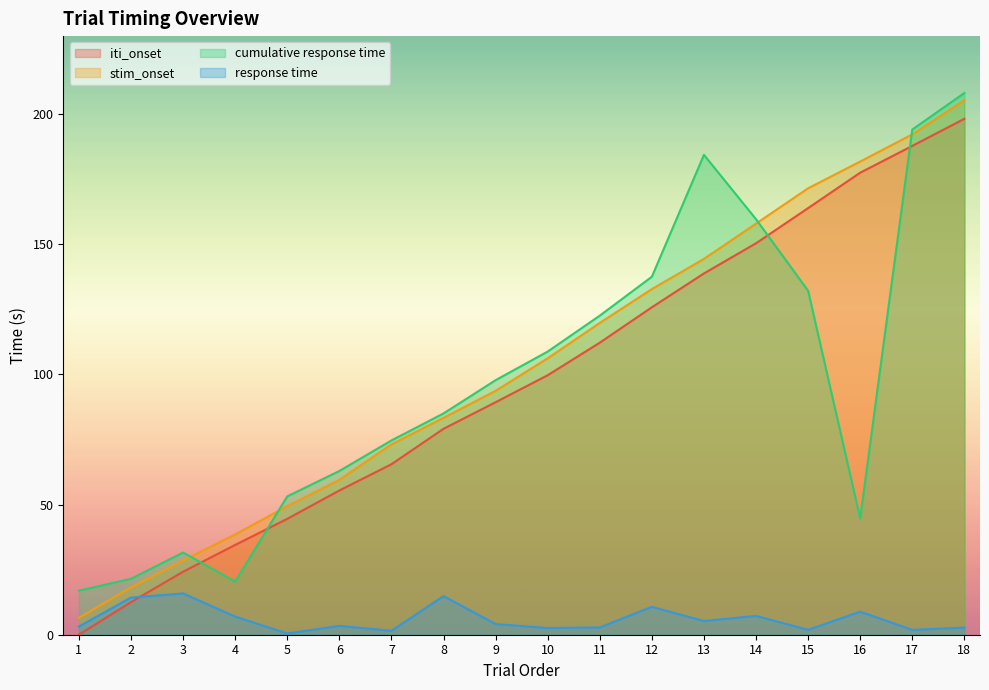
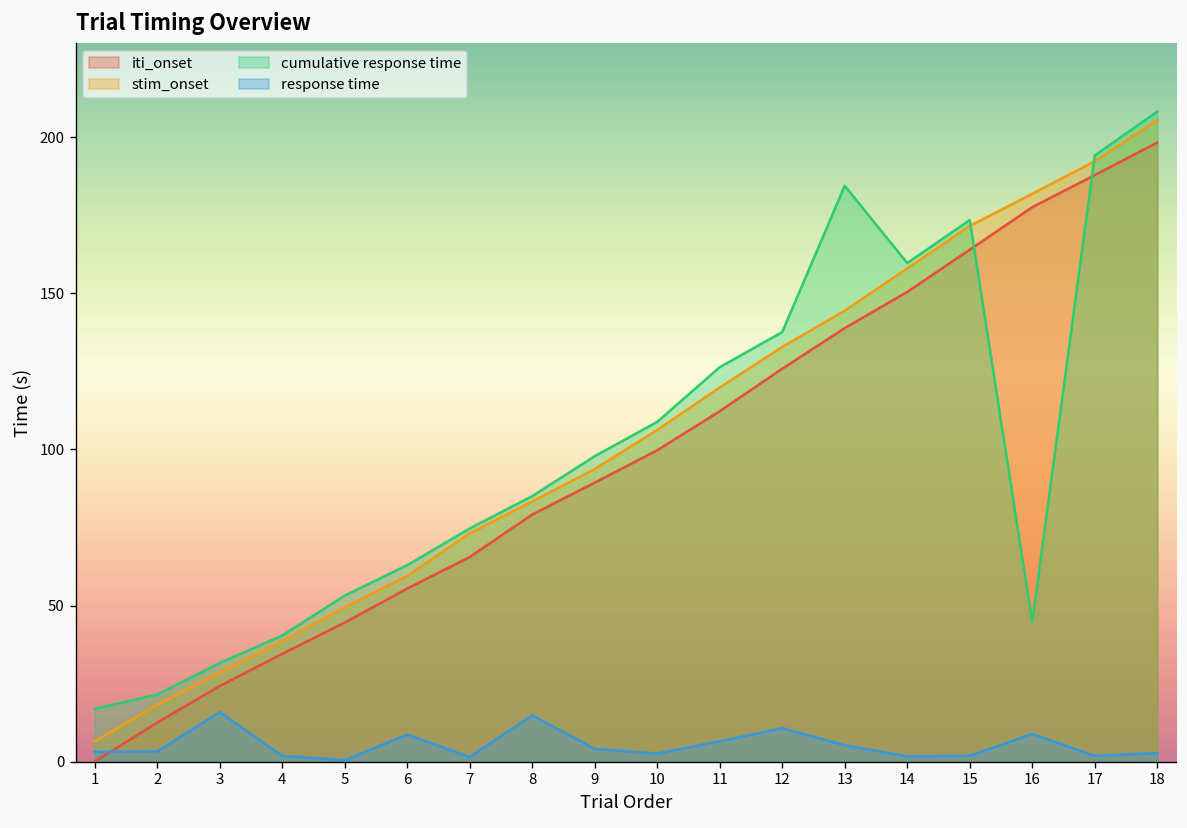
  {
    "cumulative response time": {
      "1": 17,
      "2": 21,
      "3": 32,
-     "4": 20,
+     "4": 40,
      "5": 53,
      "6": 63,
      "7": 75,
      "8": 85,
      "9": 98,
      "10": 109,
-     "11": 123,
+     "11": 126,
      "12": 138,
      "13": 184,
      "14": 160,
-     "15": 132,
+     "15": 173,
      "16": 45,
      "17": 194,
      "18": 208
    },
    "response time": {
      "1": 3,
-     "2": 14,
+     "2": 3,
      "3": 16,
-     "4": 7,
+     "4": 2,
      "5": 0,
-     "6": 3,
+     "6": 9,
      "7": 2,
      "8": 15,
      "9": 4,
      "10": 3,
-     "11": 3,
+     "11": 7,
      "12": 11,
      "13": 5,
-     "14": 7,
+     "14": 2,
      "15": 2,
      "16": 9,
      "17": 2,
      "18": 3
    }
  }
